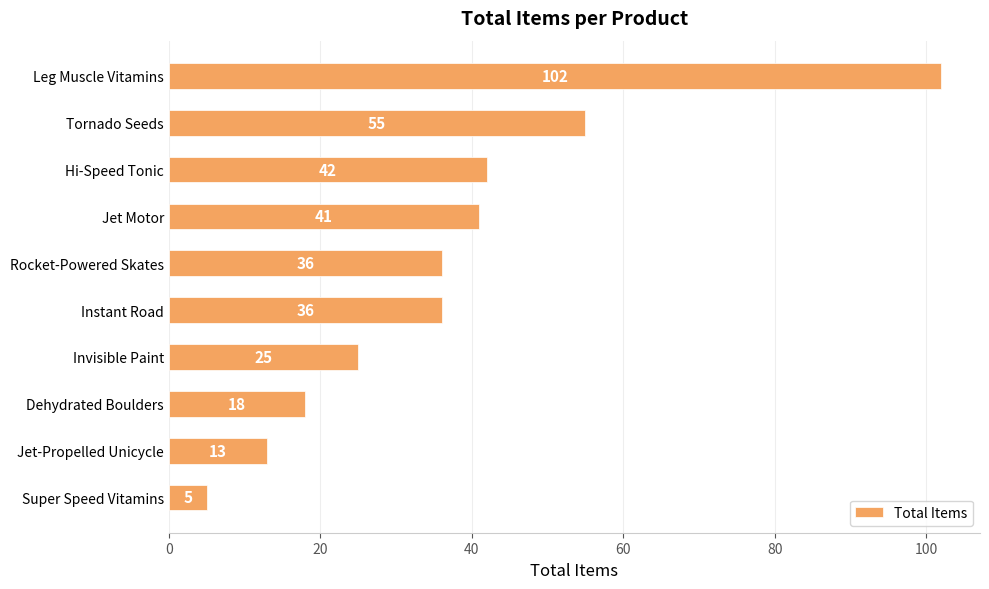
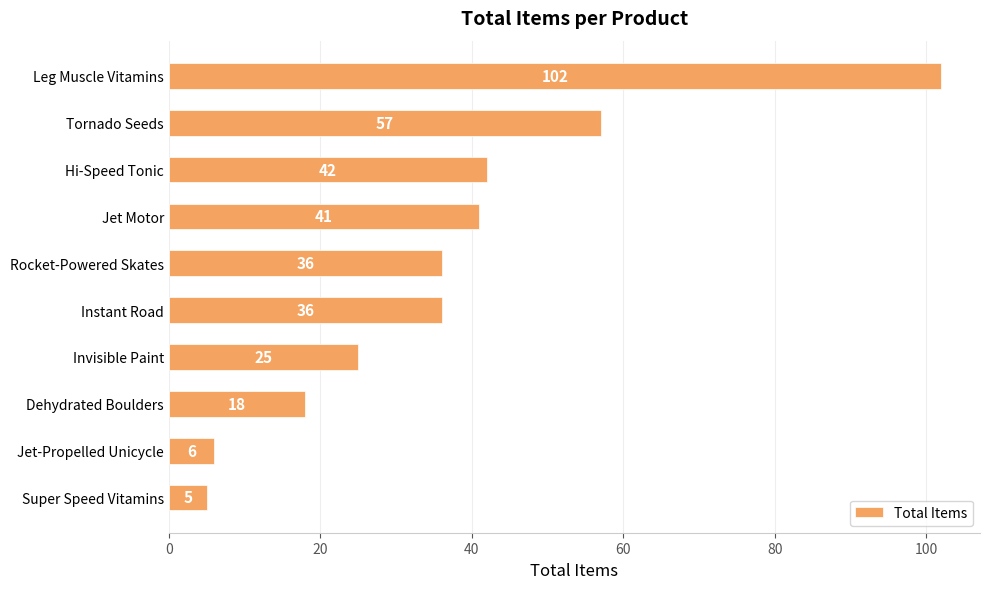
  {
    "Leg Muscle Vitamins": 102,
-   "Tornado Seeds": 55,
+   "Tornado Seeds": 57,
    "Hi-Speed Tonic": 42,
    "Jet Motor": 41,
    "Rocket-Powered Skates": 36,
    "Instant Road": 36,
    "Invisible Paint": 25,
    "Dehydrated Boulders": 18,
-   "Jet-Propelled Unicycle": 13,
+   "Jet-Propelled Unicycle": 6,
    "Super Speed Vitamins": 5
  }
